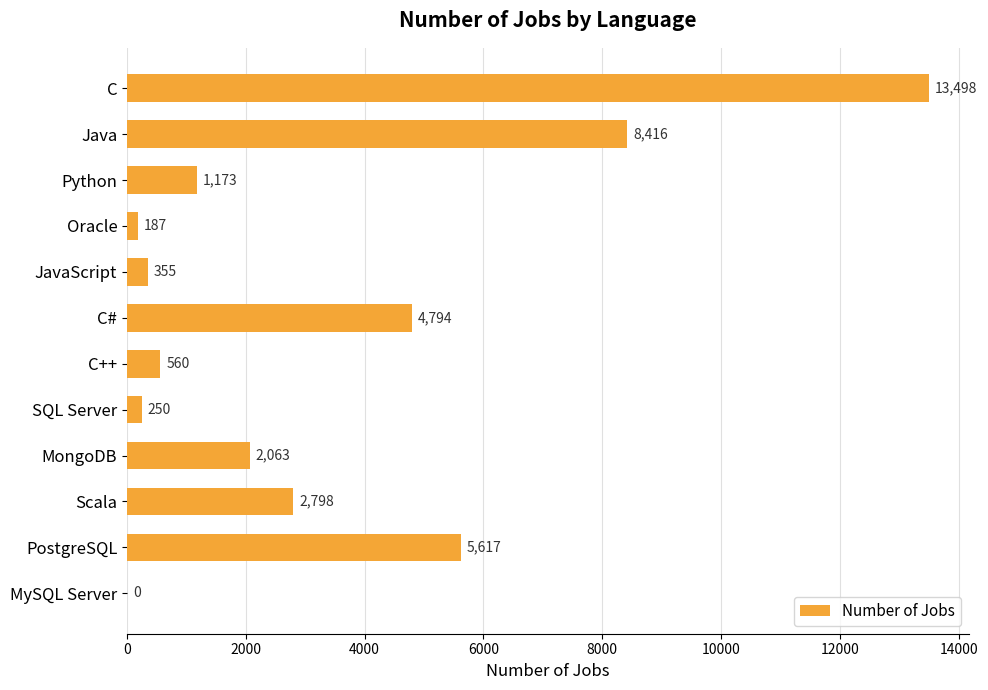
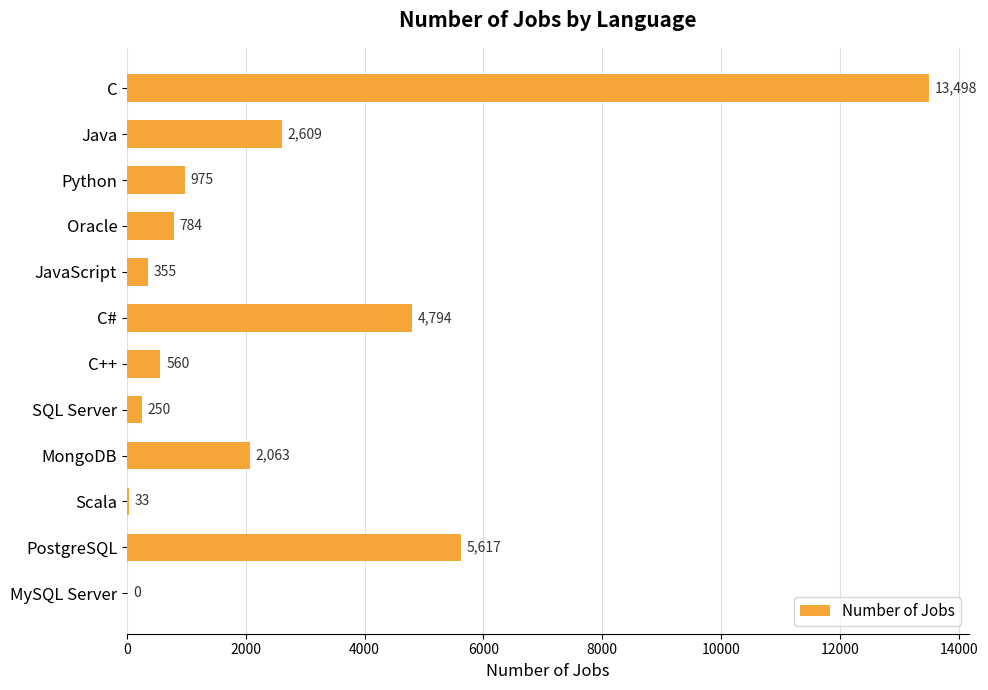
  {
    "C": "13,498",
-   "Java": "8,416",
-   "Python": "1,173",
-   "Oracle": "187",
+   "Java": "2,609",
+   "Python": "975",
+   "Oracle": "784",
    "JavaScript": "355",
    "C#": "4,794",
    "C++": "560",
    "SQL Server": "250",
    "MongoDB": "2,063",
-   "Scala": "2,798",
+   "Scala": "33",
    "PostgreSQL": "5,617",
    "MySQL Server": "0"
  }
